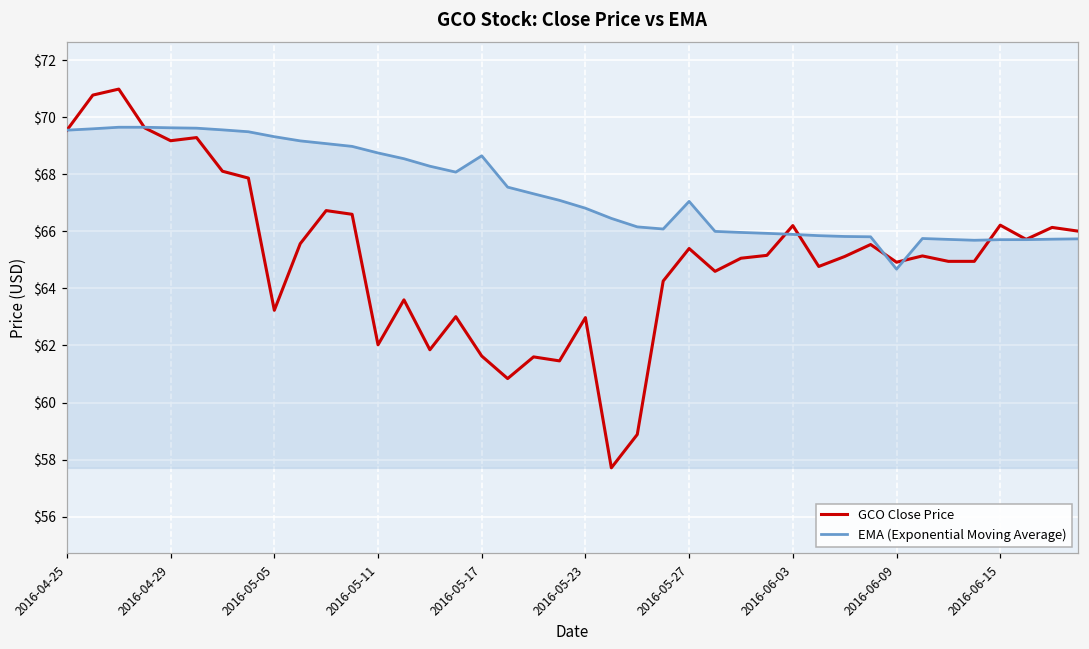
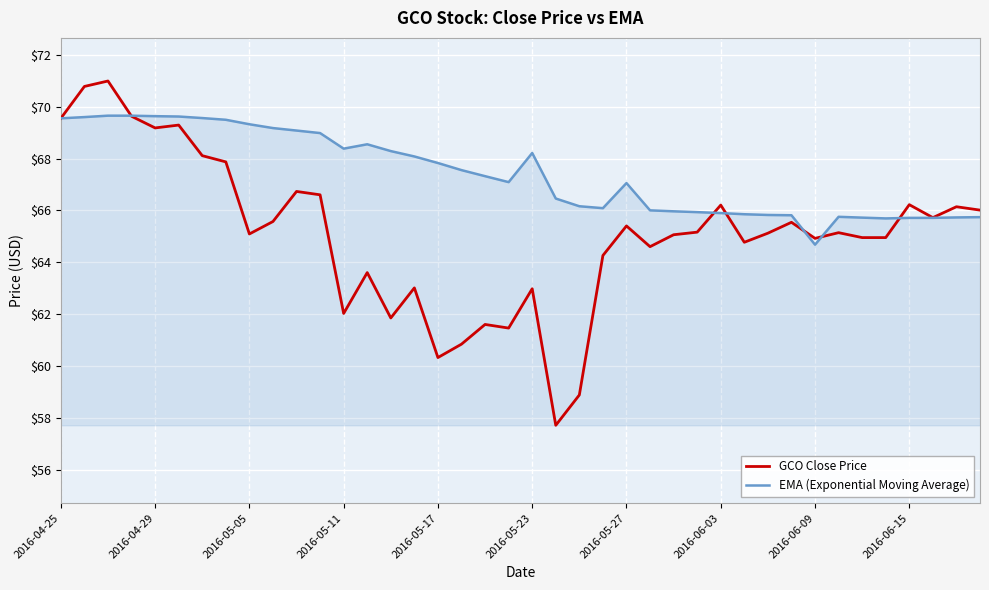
  {
    "GCO Close Price": {
      "2016-04-29": "$69.2",
-     "2016-05-05": "$63.2",
+     "2016-05-05": "$65.1",
      "2016-05-11": "$62.0",
-     "2016-05-17": "$61.6",
+     "2016-05-17": "$60.3",
      "2016-05-23": "$63.0",
      "2016-05-27": "$65.4",
      "2016-06-03": "$66.2",
      "2016-06-09": "$64.9",
      "2016-06-15": "$66.2"
    },
    "EMA (Exponential Moving Average)": {
      "2016-04-29": "$69.6",
      "2016-05-05": "$69.3",
-     "2016-05-11": "$68.8",
-     "2016-05-17": "$68.7",
-     "2016-05-23": "$66.8",
+     "2016-05-11": "$68.4",
+     "2016-05-17": "$67.8",
+     "2016-05-23": "$68.2",
      "2016-05-27": "$67.1",
      "2016-06-03": "$65.9",
      "2016-06-09": "$64.7",
      "2016-06-15": "$65.7"
    }
  }
